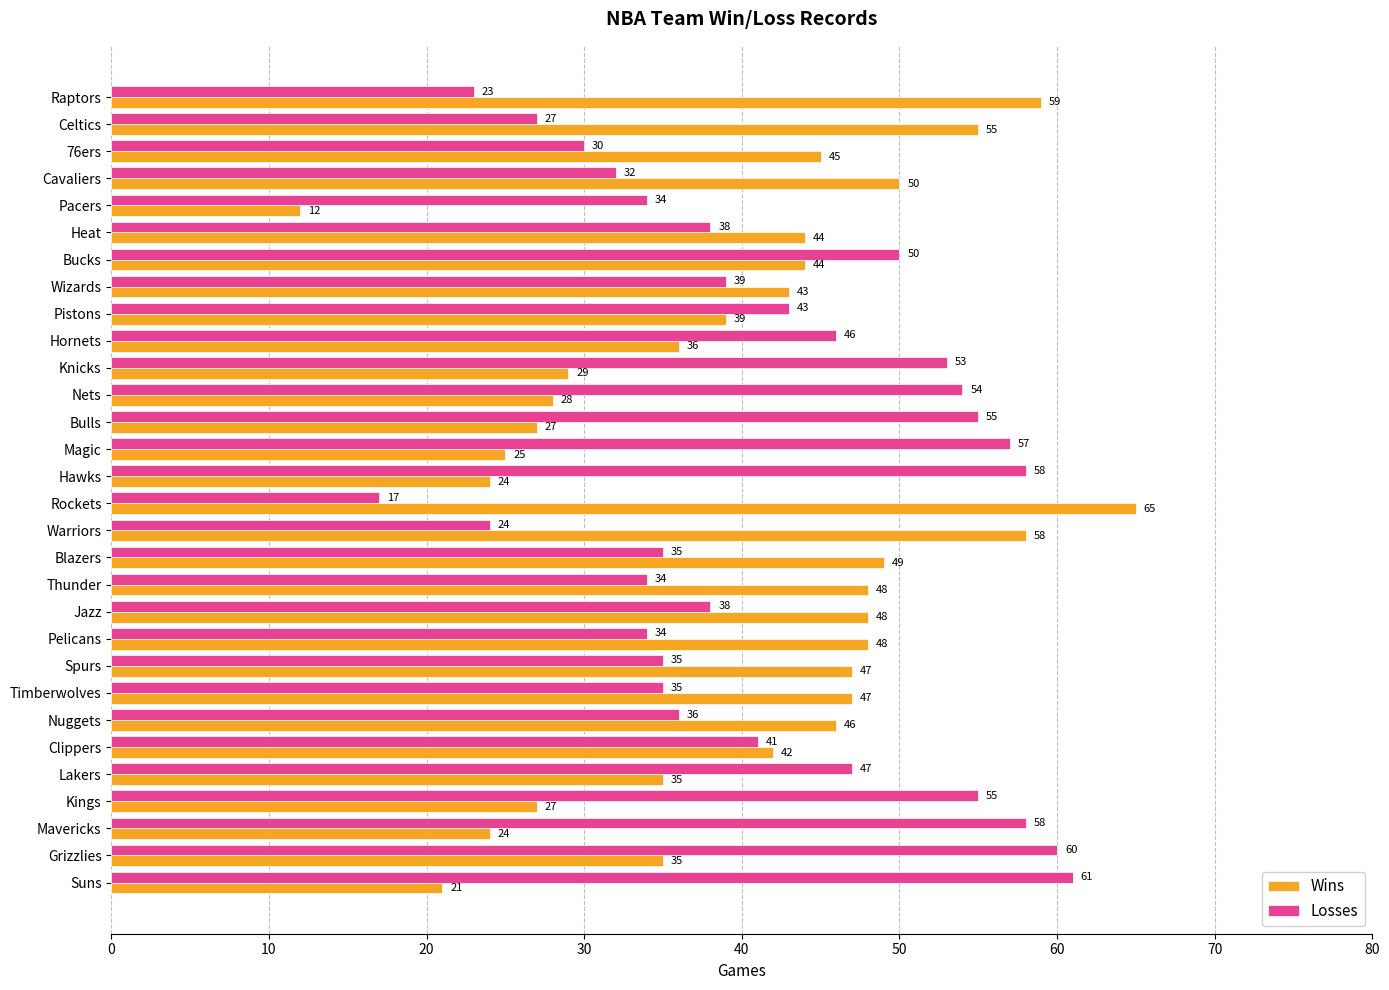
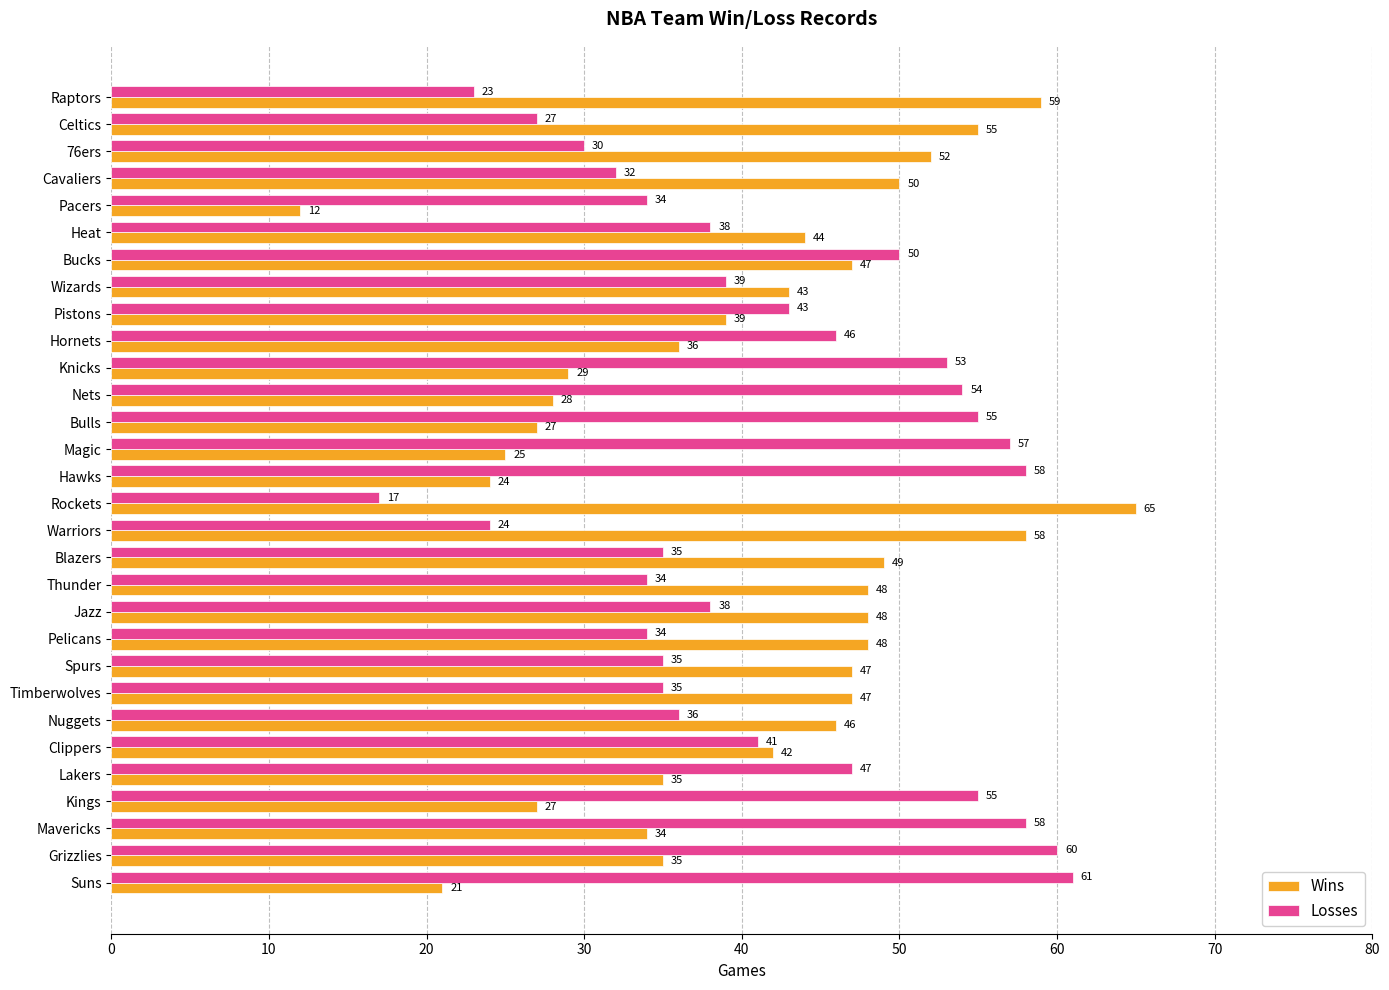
  {
    "Wins": {
      "Raptors": 59,
      "Celtics": 55,
-     "76ers": 45,
+     "76ers": 52,
      "Cavaliers": 50,
      "Pacers": 12,
      "Heat": 44,
-     "Bucks": 44,
+     "Bucks": 47,
      "Wizards": 43,
      "Pistons": 39,
      "Hornets": 36,
      "Knicks": 29,
      "Nets": 28,
      "Bulls": 27,
      "Magic": 25,
      "Hawks": 24,
      "Rockets": 65,
      "Warriors": 58,
      "Blazers": 49,
      "Thunder": 48,
      "Jazz": 48,
      "Pelicans": 48,
      "Spurs": 47,
      "Timberwolves": 47,
      "Nuggets": 46,
      "Clippers": 42,
      "Lakers": 35,
      "Kings": 27,
-     "Mavericks": 24,
+     "Mavericks": 34,
      "Grizzlies": 35,
      "Suns": 21
    },
    "Losses": {
      "Raptors": 23,
      "Celtics": 27,
      "76ers": 30,
      "Cavaliers": 32,
      "Pacers": 34,
      "Heat": 38,
      "Bucks": 50,
      "Wizards": 39,
      "Pistons": 43,
      "Hornets": 46,
      "Knicks": 53,
      "Nets": 54,
      "Bulls": 55,
      "Magic": 57,
      "Hawks": 58,
      "Rockets": 17,
      "Warriors": 24,
      "Blazers": 35,
      "Thunder": 34,
      "Jazz": 38,
      "Pelicans": 34,
      "Spurs": 35,
      "Timberwolves": 35,
      "Nuggets": 36,
      "Clippers": 41,
      "Lakers": 47,
      "Kings": 55,
      "Mavericks": 58,
      "Grizzlies": 60,
      "Suns": 61
    }
  }
